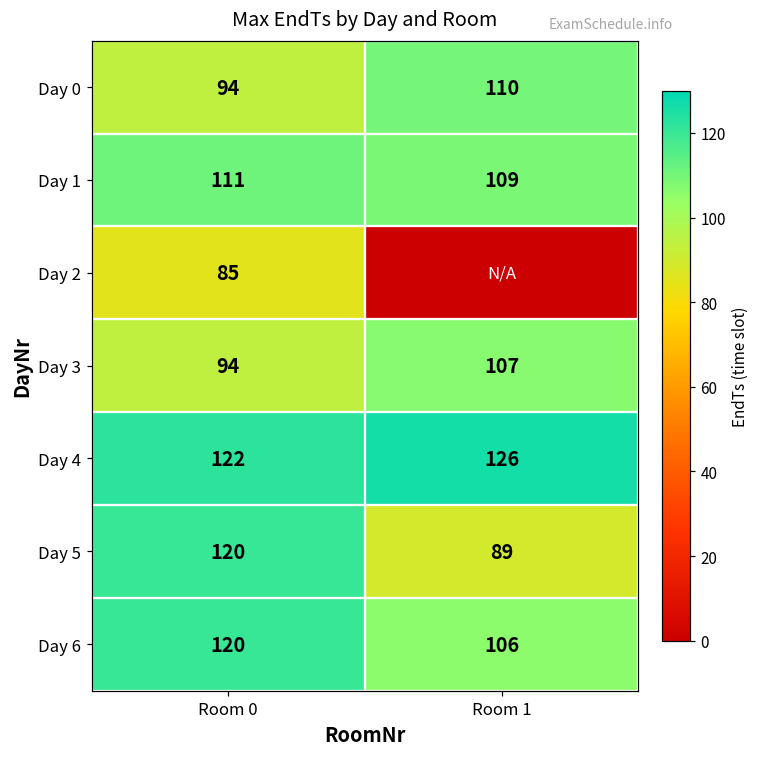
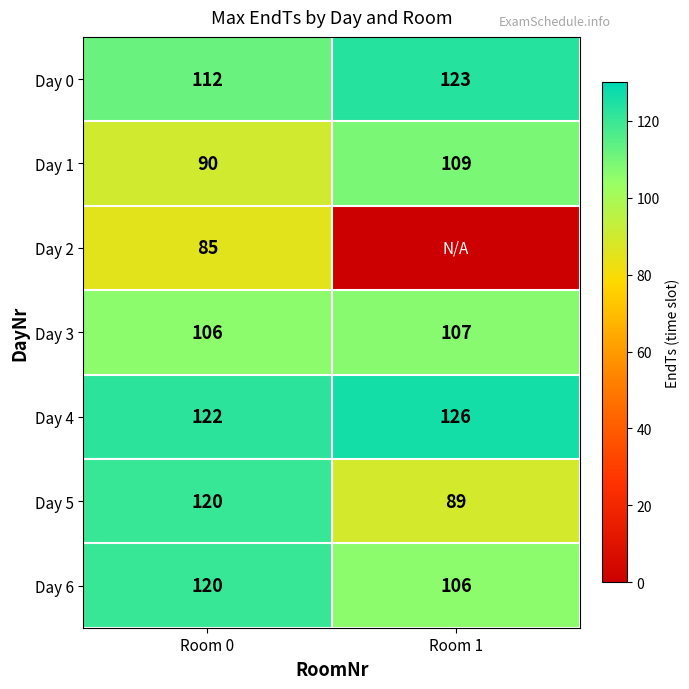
  {
    "Day 0": {
-     "Room 0": 94,
-     "Room 1": 110
+     "Room 0": 112,
+     "Room 1": 123
    },
    "Day 1": {
-     "Room 0": 111,
+     "Room 0": 90,
      "Room 1": 109
    },
    "Day 2": {
      "Room 0": 85
    },
    "Day 3": {
-     "Room 0": 94,
+     "Room 0": 106,
      "Room 1": 107
    },
    "Day 4": {
      "Room 0": 122,
      "Room 1": 126
    },
    "Day 5": {
      "Room 0": 120,
      "Room 1": 89
    },
    "Day 6": {
      "Room 0": 120,
      "Room 1": 106
    }
  }
